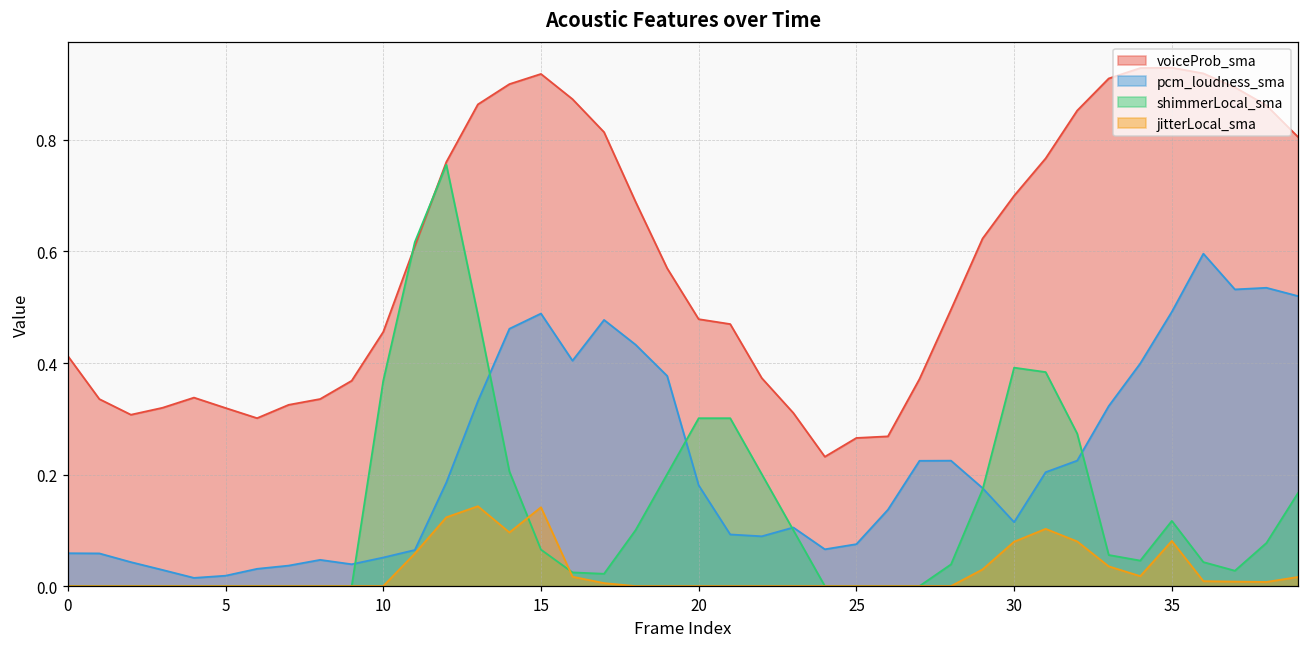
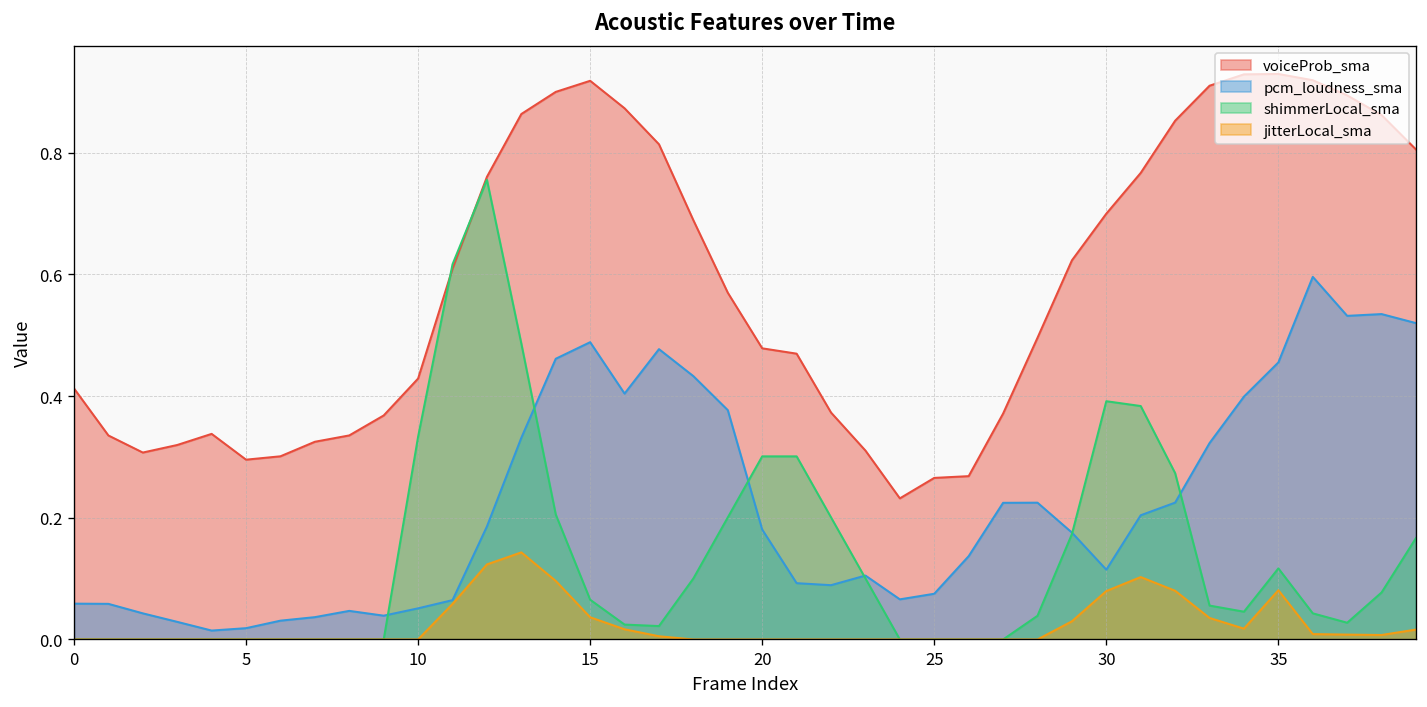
  {
    "voiceProb_sma": {
      "0": 0.41,
-     "5": 0.32,
-     "10": 0.46,
+     "5": 0.30,
+     "10": 0.43,
      "15": 0.92,
      "20": 0.48,
      "25": 0.27,
      "30": 0.70
    },
    "pcm_loudness_sma": {
      "0": 0.06,
      "5": 0.02,
      "10": 0.05,
      "15": 0.49,
      "20": 0.18,
      "25": 0.08,
      "30": 0.11,
-     "35": 0.49
+     "35": 0.46
    },
    "shimmerLocal_sma": {
-     "10": 0.37,
+     "10": 0.33,
      "15": 0.07,
      "20": 0.30,
      "30": 0.39,
      "35": 0.12
    },
    "jitterLocal_sma": {
      "10": 0.00,
-     "15": 0.14,
+     "15": 0.04,
      "20": 0.00,
      "30": 0.08,
      "35": 0.08
    }
  }
